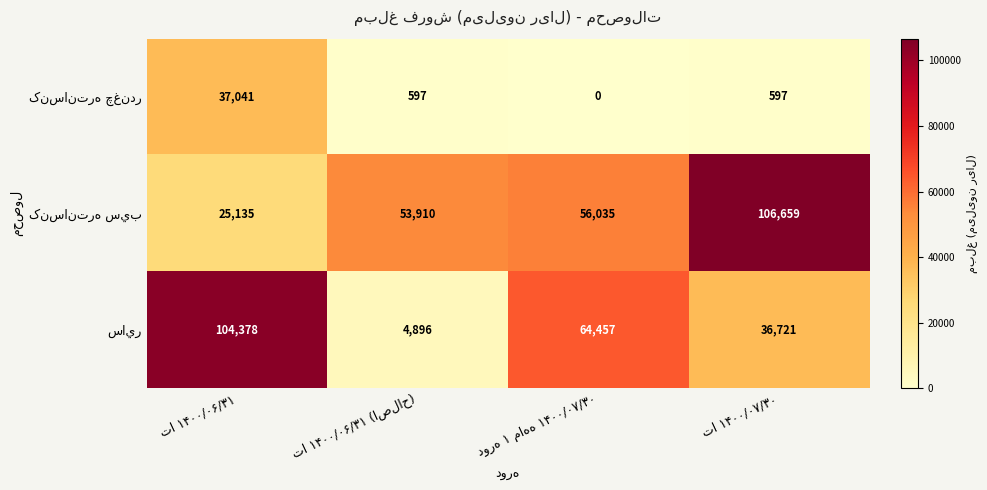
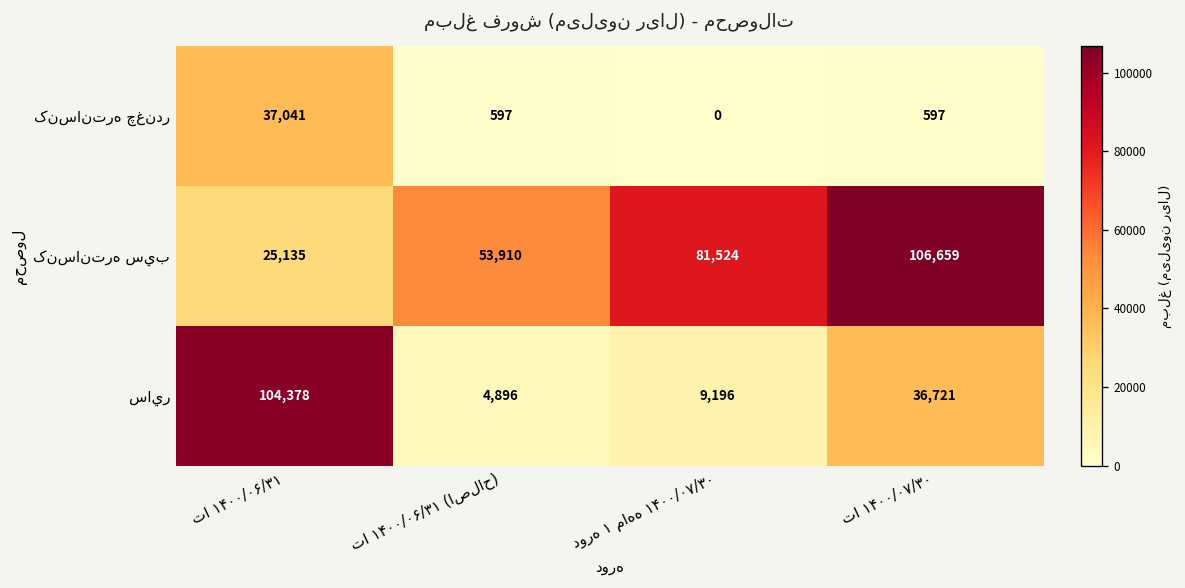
  {
    "کنسانتره چغندر": {
      "تا ۱۴۰۰/۰۶/۳۱": "37,041",
      "تا ۱۴۰۰/۰۶/۳۱ (اصلاح)": "597",
      "دوره ۱ ماهه ۱۴۰۰/۰۷/۳۰": "0",
      "تا ۱۴۰۰/۰۷/۳۰": "597"
    },
    "کنسانتره سيب": {
      "تا ۱۴۰۰/۰۶/۳۱": "25,135",
      "تا ۱۴۰۰/۰۶/۳۱ (اصلاح)": "53,910",
-     "دوره ۱ ماهه ۱۴۰۰/۰۷/۳۰": "56,035",
+     "دوره ۱ ماهه ۱۴۰۰/۰۷/۳۰": "81,524",
      "تا ۱۴۰۰/۰۷/۳۰": "106,659"
    },
    "ساير": {
      "تا ۱۴۰۰/۰۶/۳۱": "104,378",
      "تا ۱۴۰۰/۰۶/۳۱ (اصلاح)": "4,896",
-     "دوره ۱ ماهه ۱۴۰۰/۰۷/۳۰": "64,457",
+     "دوره ۱ ماهه ۱۴۰۰/۰۷/۳۰": "9,196",
      "تا ۱۴۰۰/۰۷/۳۰": "36,721"
    }
  }
